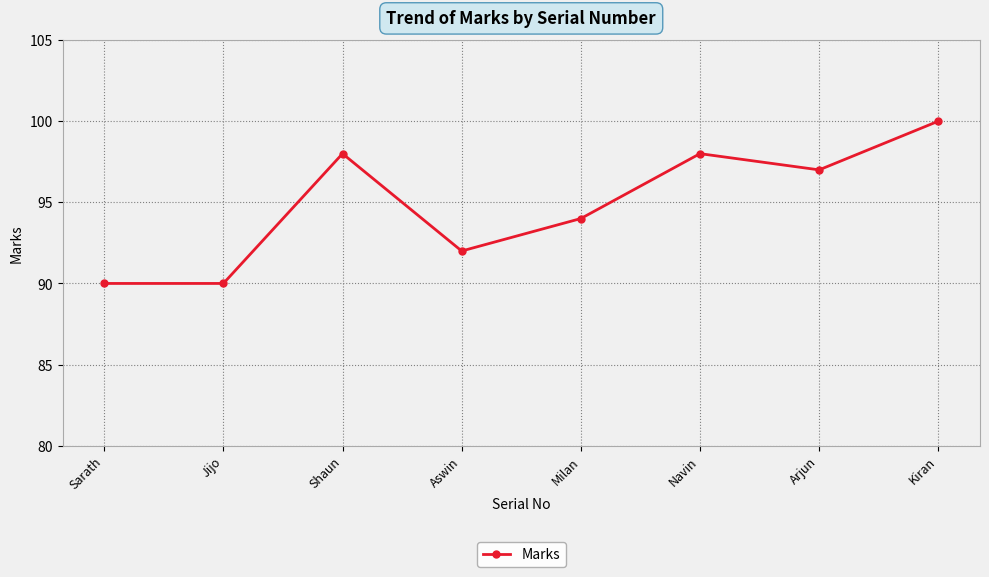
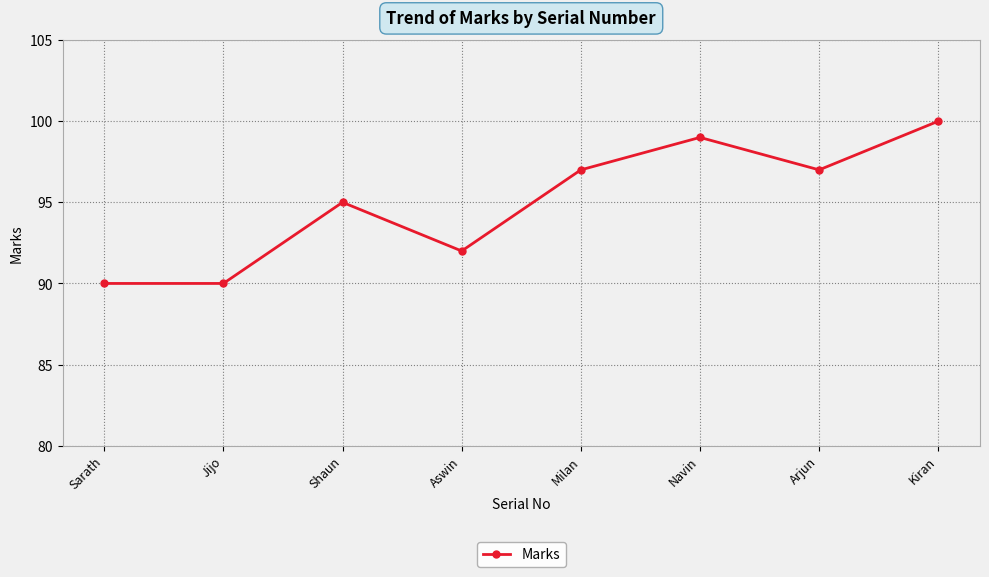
  {
    "Sarath": 90,
    "Jijo": 90,
-   "Shaun": 98,
+   "Shaun": 95,
    "Aswin": 92,
-   "Milan": 94,
-   "Navin": 98,
+   "Milan": 97,
+   "Navin": 99,
    "Arjun": 97,
    "Kiran": 100
  }
